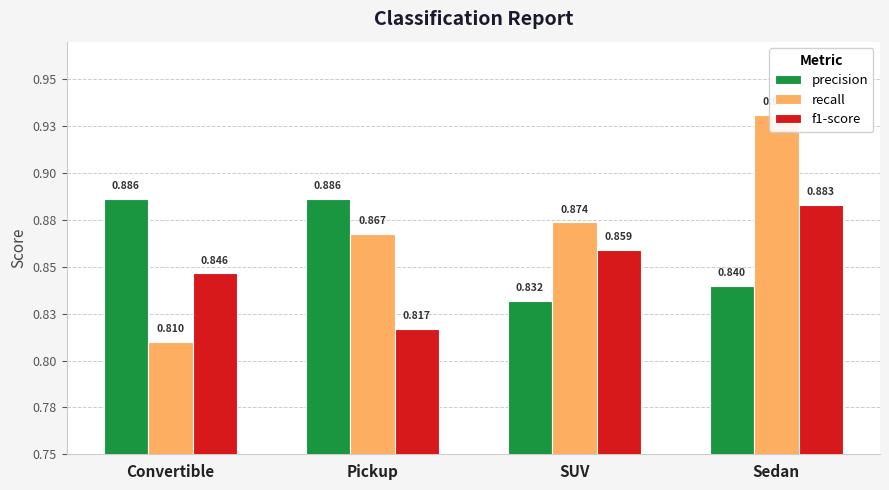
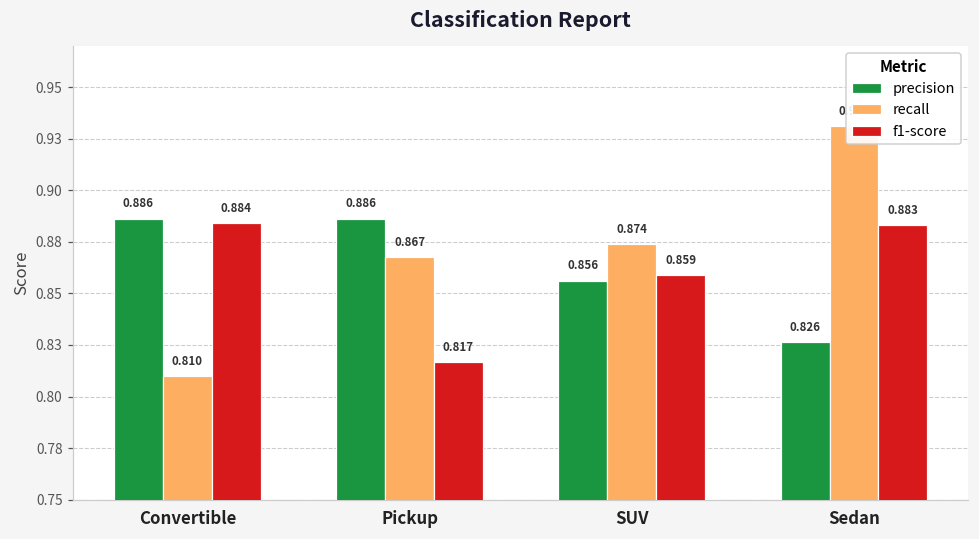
  {
    "precision": {
      "Convertible": 0.886,
      "Pickup": 0.886,
-     "SUV": 0.832,
-     "Sedan": 0.840
+     "SUV": 0.856,
+     "Sedan": 0.826
    },
    "recall": {
      "Convertible": 0.810,
      "Pickup": 0.867,
      "SUV": 0.874
    },
    "f1-score": {
-     "Convertible": 0.846,
+     "Convertible": 0.884,
      "Pickup": 0.817,
      "SUV": 0.859,
      "Sedan": 0.883
    }
  }
